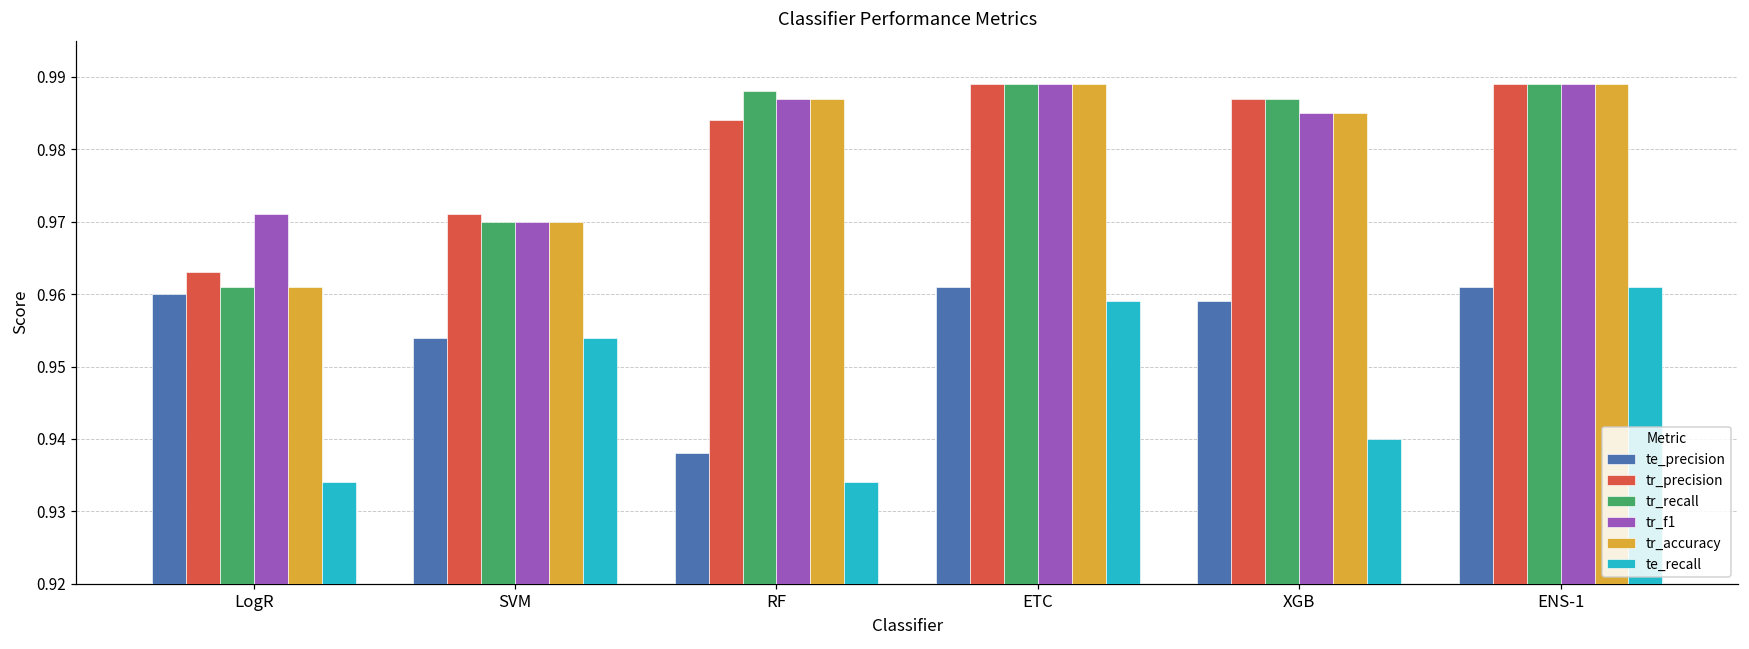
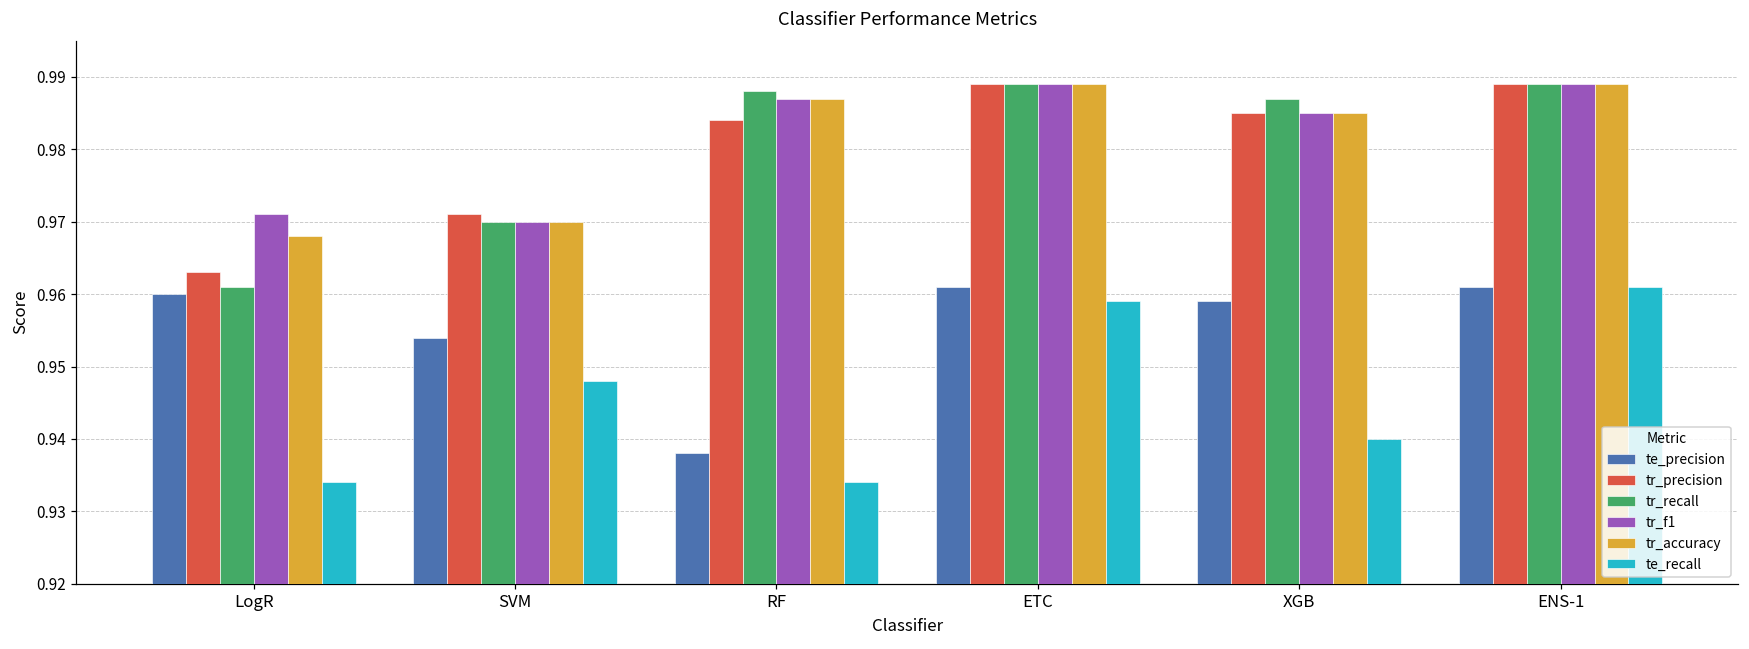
  {
    "te_precision": {
      "LogR": 0.960,
      "SVM": 0.954,
      "RF": 0.938,
      "ETC": 0.961,
      "XGB": 0.959,
      "ENS-1": 0.961
    },
    "tr_precision": {
      "LogR": 0.963,
      "SVM": 0.971,
      "RF": 0.984,
      "ETC": 0.989,
-     "XGB": 0.987,
+     "XGB": 0.985,
      "ENS-1": 0.989
    },
    "tr_recall": {
      "LogR": 0.961,
      "SVM": 0.970,
      "RF": 0.988,
      "ETC": 0.989,
      "XGB": 0.987,
      "ENS-1": 0.989
    },
    "tr_f1": {
      "LogR": 0.971,
      "SVM": 0.970,
      "RF": 0.987,
      "ETC": 0.989,
      "XGB": 0.985,
      "ENS-1": 0.989
    },
    "tr_accuracy": {
-     "LogR": 0.961,
+     "LogR": 0.968,
      "SVM": 0.970,
      "RF": 0.987,
      "ETC": 0.989,
      "XGB": 0.985,
      "ENS-1": 0.989
    },
    "te_recall": {
      "LogR": 0.934,
-     "SVM": 0.954,
+     "SVM": 0.948,
      "RF": 0.934,
      "ETC": 0.959,
      "XGB": 0.940,
      "ENS-1": 0.961
    }
  }
